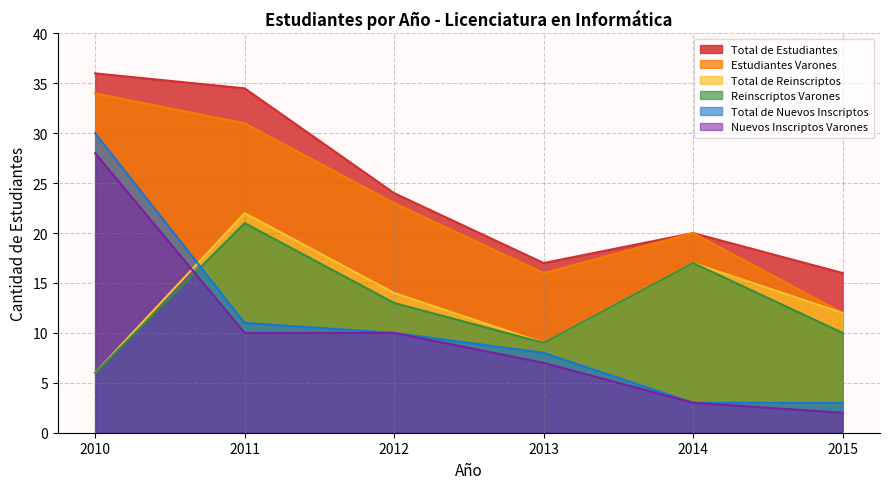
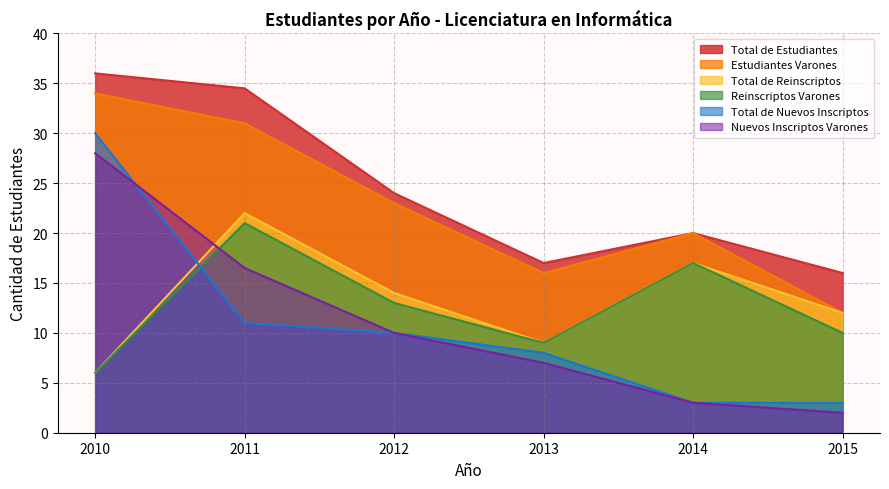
  {
    "Total de Estudiantes": {
      "2010": 36,
      "2011": 35,
      "2012": 24,
      "2013": 17,
      "2015": 16
    },
    "Estudiantes Varones": {
      "2010": 34,
      "2011": 31,
      "2012": 23,
      "2013": 16
    },
    "Total de Reinscriptos": {
      "2011": 22,
      "2012": 14
    },
    "Reinscriptos Varones": {
      "2011": 21,
      "2012": 13,
      "2015": 10
    },
    "Total de Nuevos Inscriptos": {
      "2010": 30,
      "2011": 11,
      "2013": 8,
      "2015": 3
    },
    "Nuevos Inscriptos Varones": {
      "2010": 28,
-     "2011": 10,
+     "2011": 17,
      "2013": 7,
      "2015": 2
    }
  }
